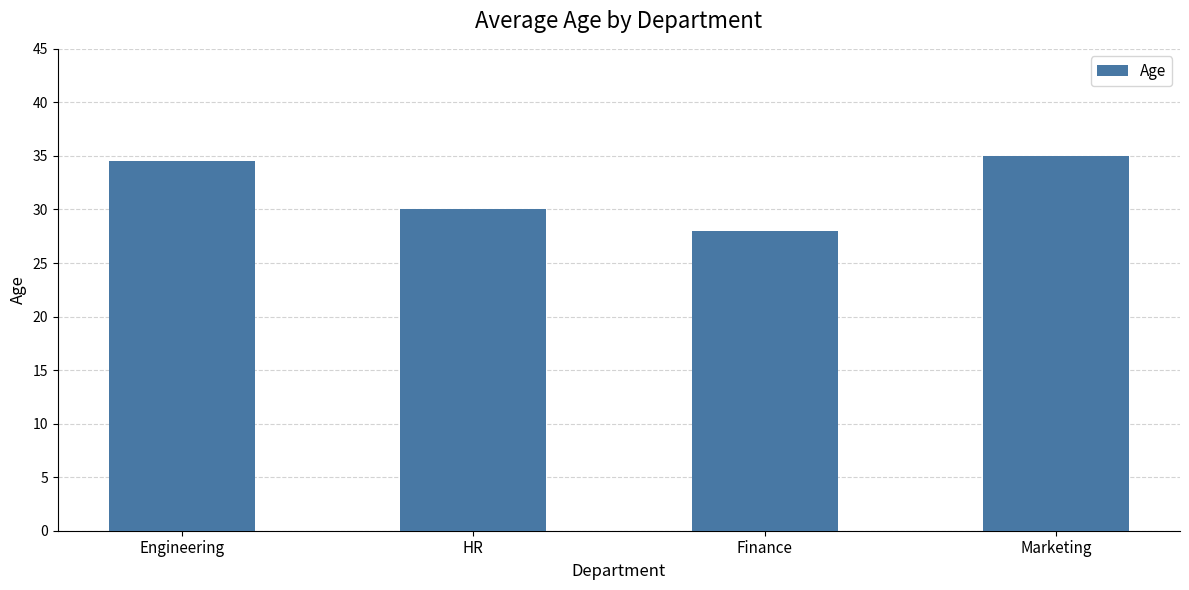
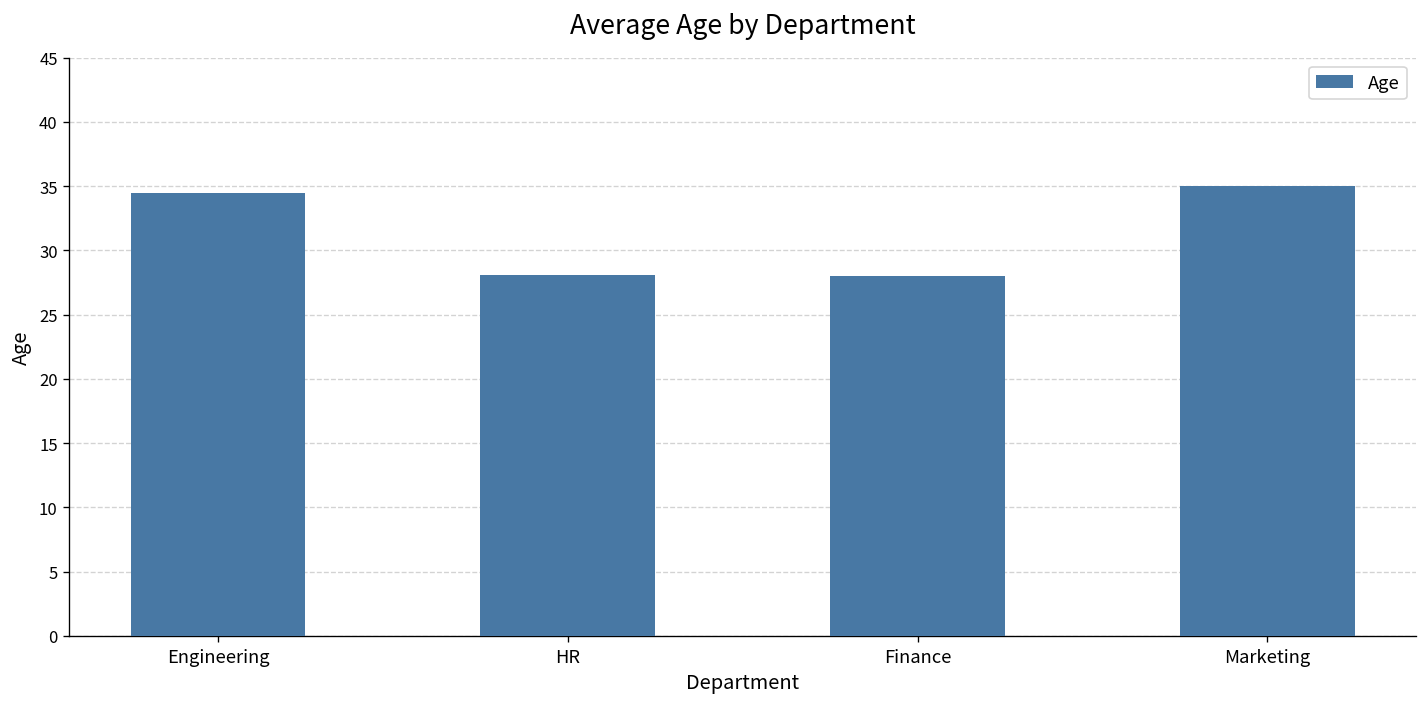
  {
    "Engineering": 34.5,
-   "HR": 30.0,
+   "HR": 28.1,
    "Finance": 28.0,
    "Marketing": 35.0
  }
